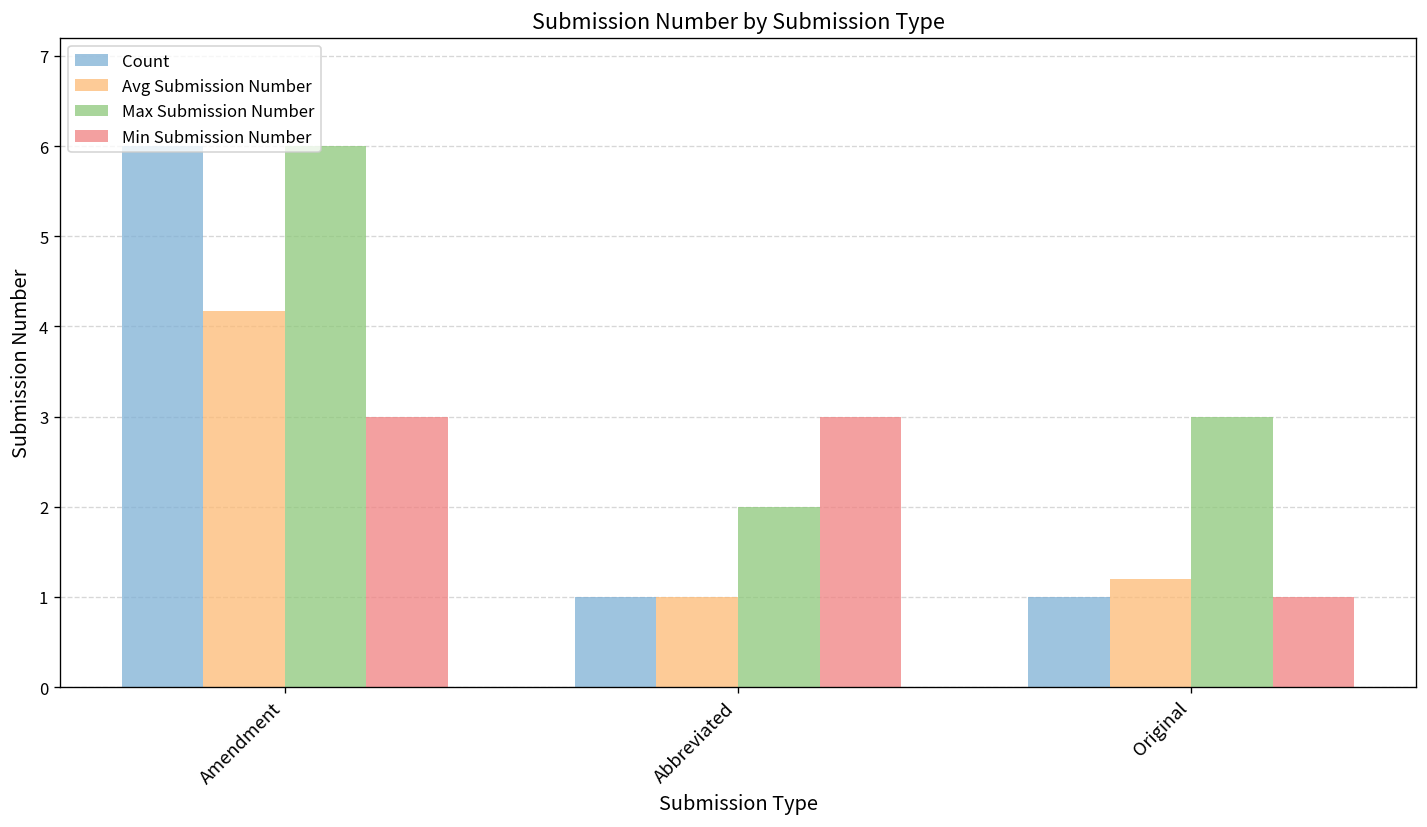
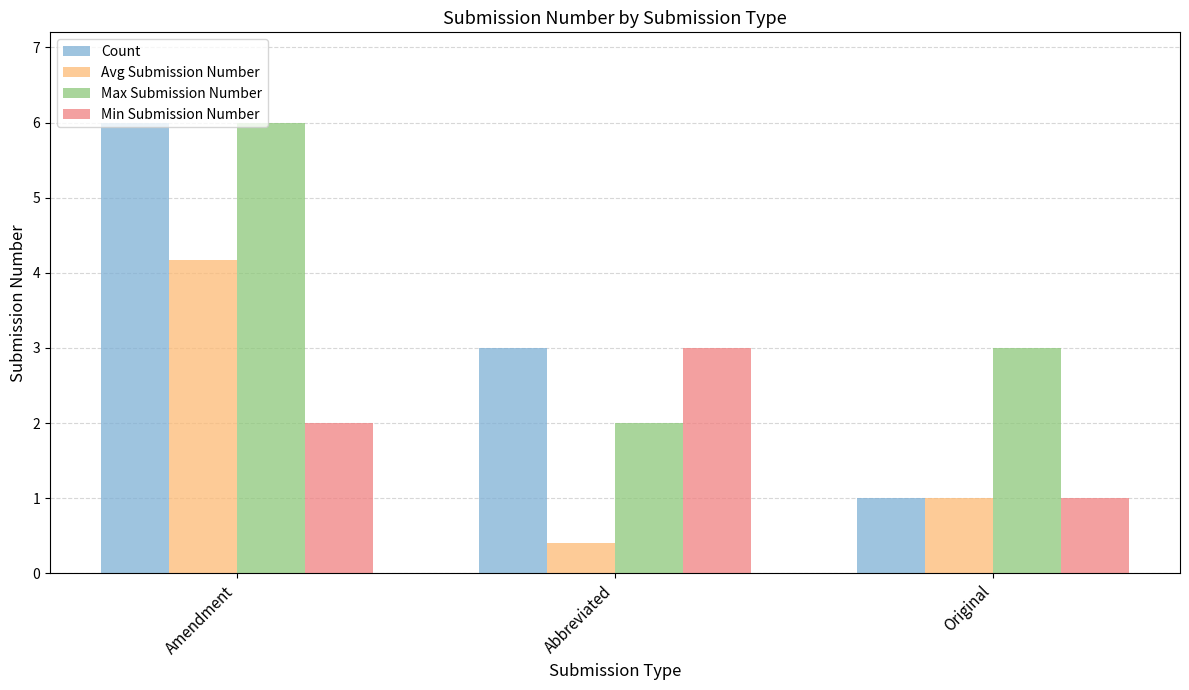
  {
    "Count": {
-     "Abbreviated": 1,
+     "Abbreviated": 3,
      "Original": 1
    },
    "Avg Submission Number": {
      "Amendment": 4.2,
-     "Abbreviated": 1.0,
-     "Original": 1.2
+     "Abbreviated": 0.4,
+     "Original": 1.0
    },
    "Max Submission Number": {
      "Amendment": 6.0,
      "Abbreviated": 2.0,
      "Original": 3.0
    },
    "Min Submission Number": {
-     "Amendment": 3,
+     "Amendment": 2,
      "Abbreviated": 3,
      "Original": 1
    }
  }
